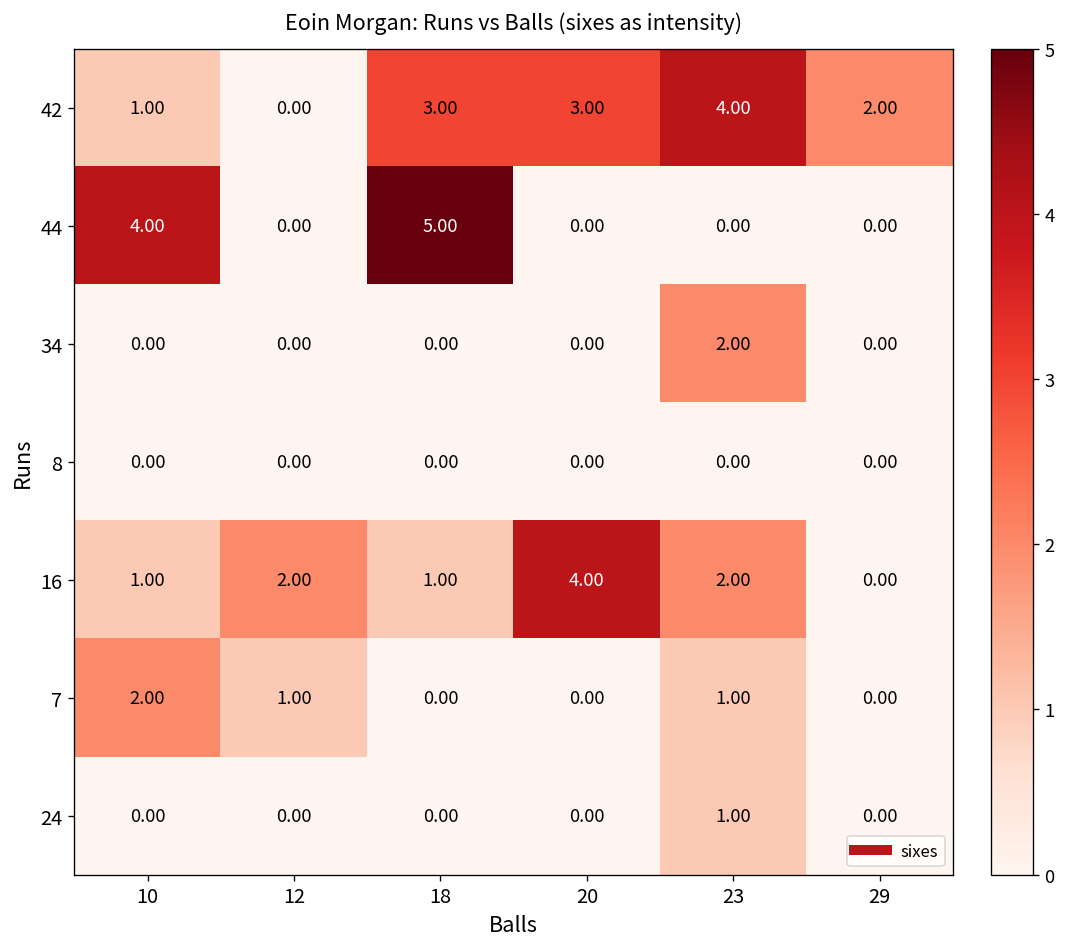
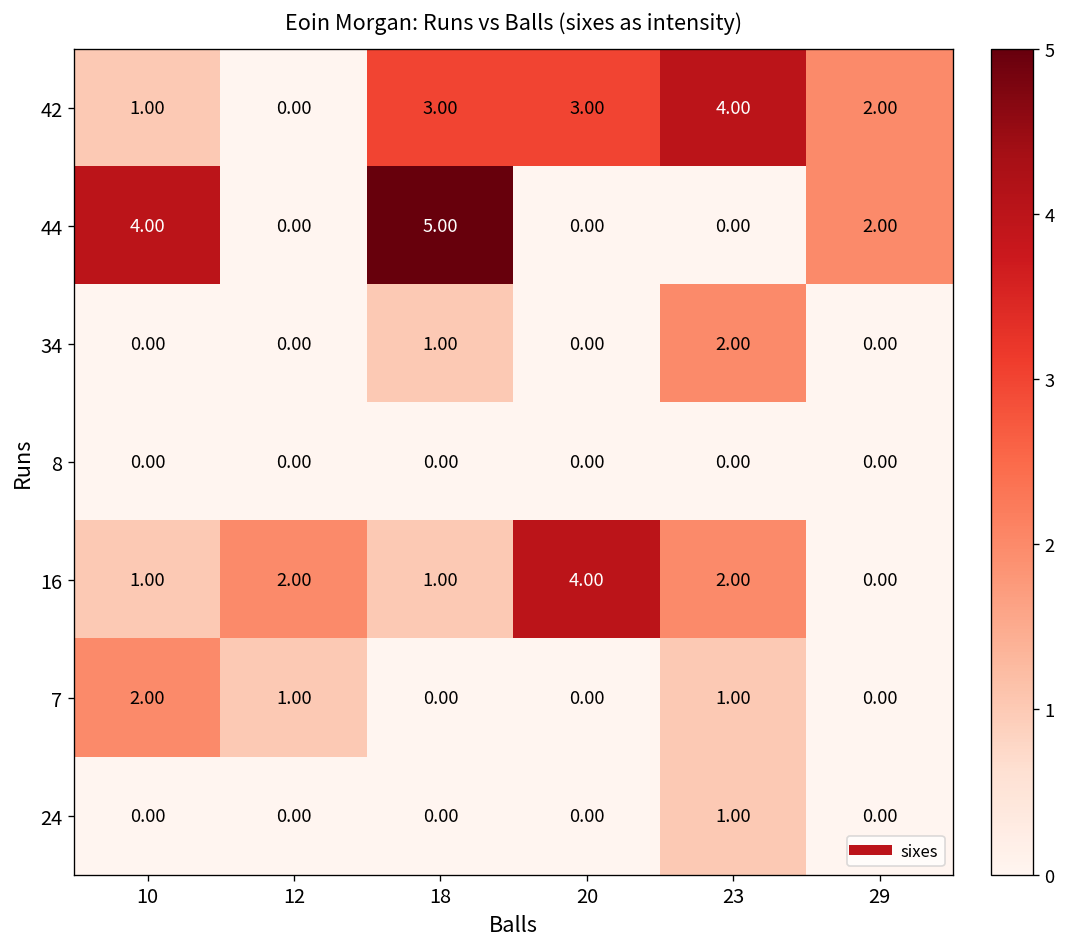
  {
    "42": {
      "10": 1.00,
      "12": 0.00,
      "18": 3.00,
      "20": 3.00,
      "23": 4.00,
      "29": 2.00
    },
    "44": {
      "10": 4.00,
      "12": 0.00,
      "18": 5.00,
      "20": 0.00,
      "23": 0.00,
-     "29": 0.00
+     "29": 2.00
    },
    "34": {
      "10": 0.00,
      "12": 0.00,
-     "18": 0.00,
+     "18": 1.00,
      "20": 0.00,
      "23": 2.00,
      "29": 0.00
    },
    "8": {
      "10": 0.00,
      "12": 0.00,
      "18": 0.00,
      "20": 0.00,
      "23": 0.00,
      "29": 0.00
    },
    "16": {
      "10": 1.00,
      "12": 2.00,
      "18": 1.00,
      "20": 4.00,
      "23": 2.00,
      "29": 0.00
    },
    "7": {
      "10": 2.00,
      "12": 1.00,
      "18": 0.00,
      "20": 0.00,
      "23": 1.00,
      "29": 0.00
    },
    "24": {
      "10": 0.00,
      "12": 0.00,
      "18": 0.00,
      "20": 0.00,
      "23": 1.00,
      "29": 0.00
    }
  }
